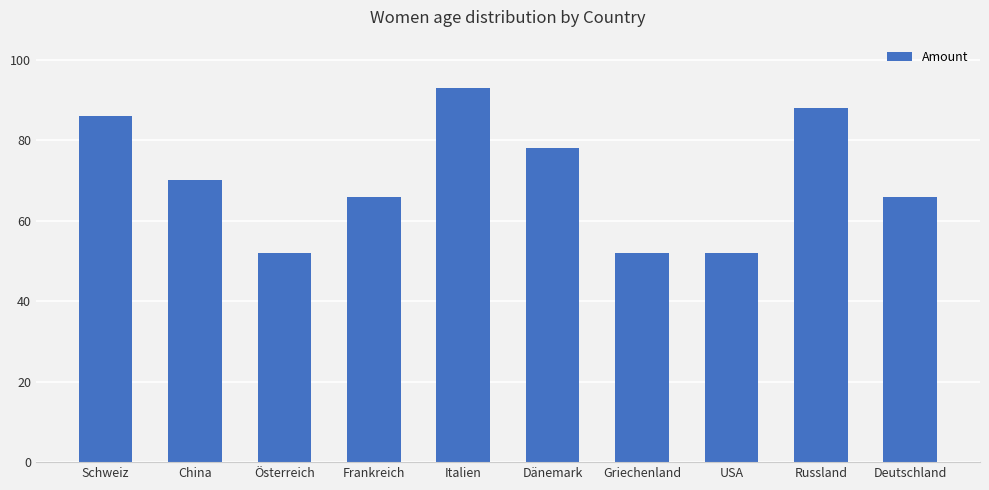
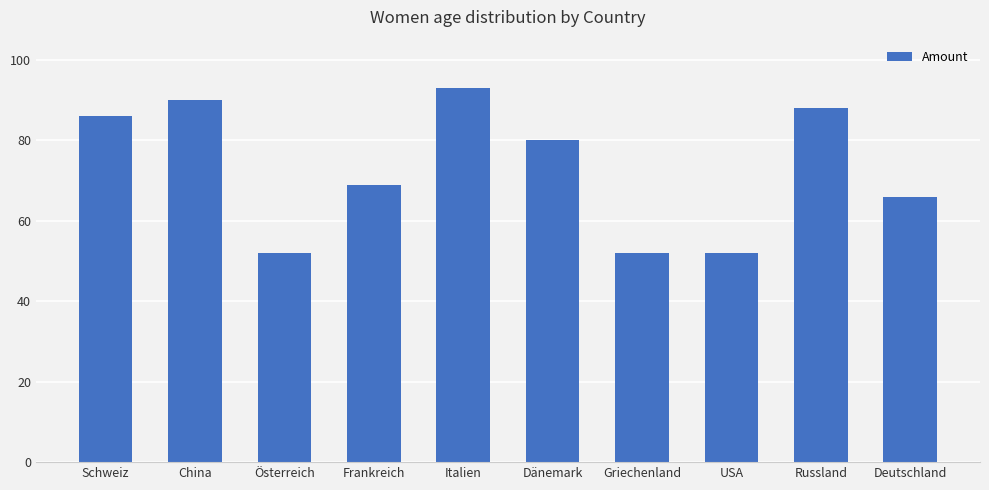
  {
    "Schweiz": 86,
-   "China": 70,
+   "China": 90,
    "Österreich": 52,
-   "Frankreich": 66,
+   "Frankreich": 69,
    "Italien": 93,
-   "Dänemark": 78,
+   "Dänemark": 80,
    "Griechenland": 52,
    "USA": 52,
    "Russland": 88,
    "Deutschland": 66
  }
